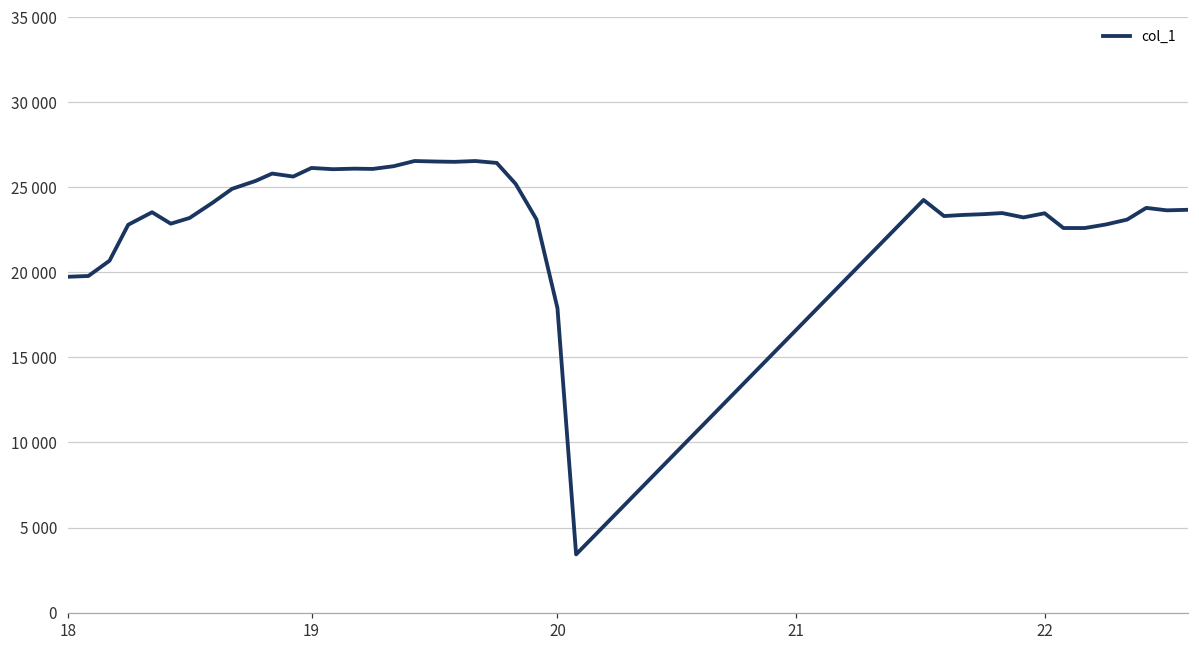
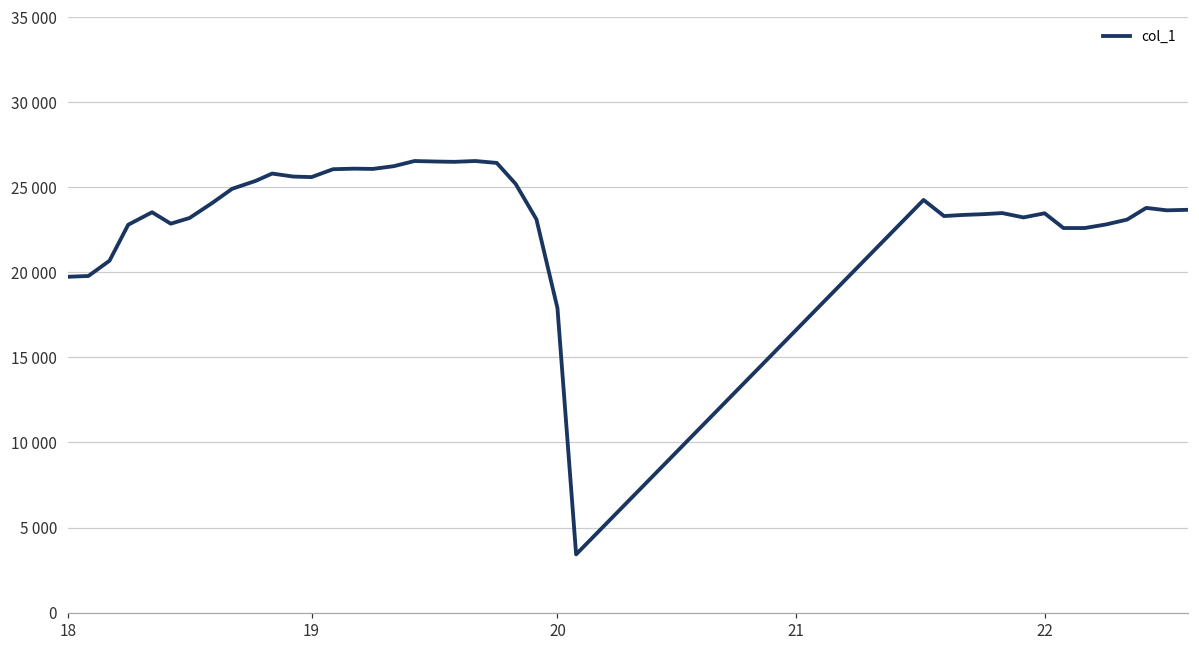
  {
    "18": 19700,
-   "19": 26100,
+   "19": 25600,
    "20": 17900,
    "22": 23500
  }
